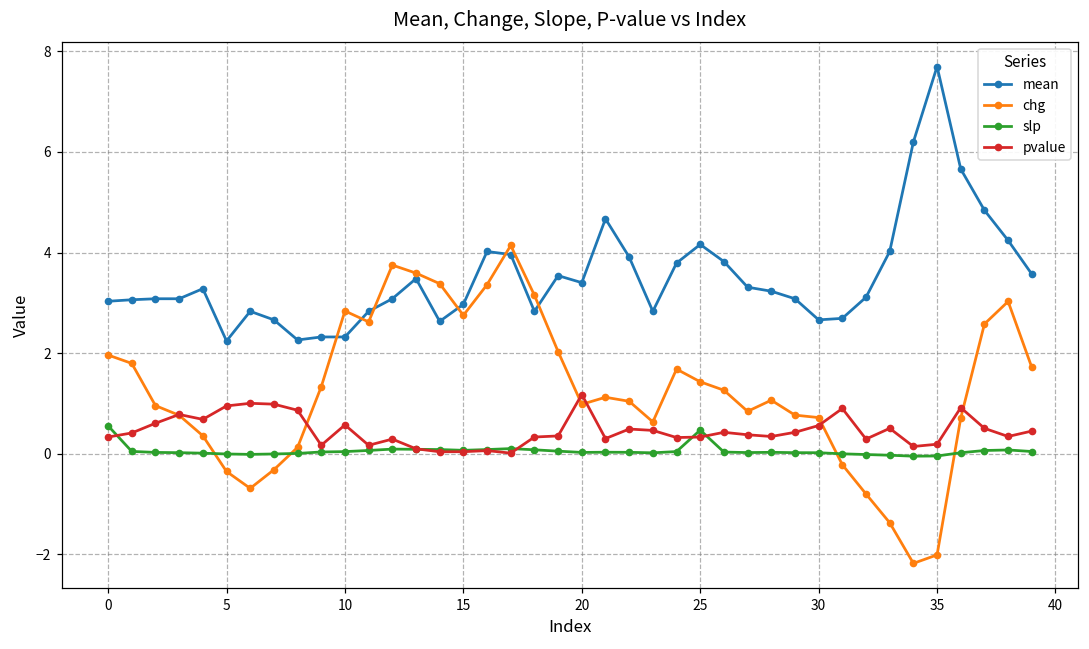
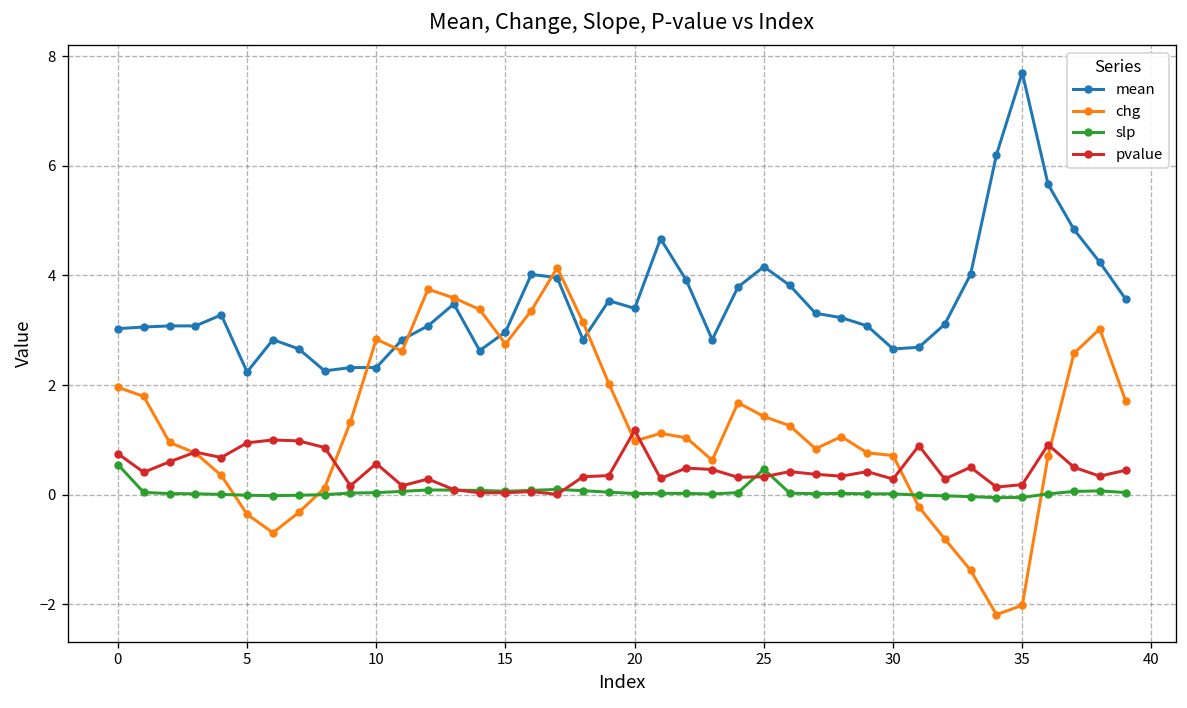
  {
    "mean": {
      "0": 3.0,
      "5": 2.2,
      "10": 2.3,
      "15": 3.0,
      "20": 3.4,
      "25": 4.2,
      "30": 2.7,
      "35": 7.7
    },
    "chg": {
      "0": 2.0,
      "5": -0.4,
      "10": 2.8,
      "15": 2.8,
      "20": 1.0,
      "25": 1.4,
      "30": 0.7,
      "35": -2.0
    },
    "slp": {
      "0": 0.6,
      "5": 0.0,
      "10": 0.0,
      "20": 0.0,
      "25": 0.5,
      "30": 0.0,
      "35": 0.0
    },
    "pvalue": {
-     "0": 0.3,
+     "0": 0.8,
      "5": 0.9,
      "10": 0.6,
      "20": 1.2,
      "25": 0.3,
-     "30": 0.6,
+     "30": 0.3,
      "35": 0.2
    }
  }
